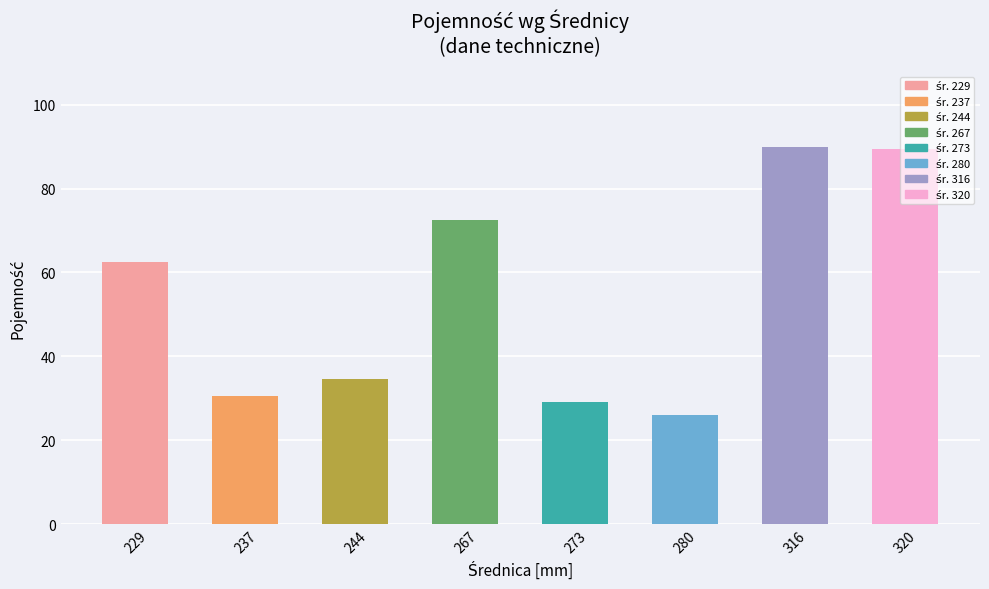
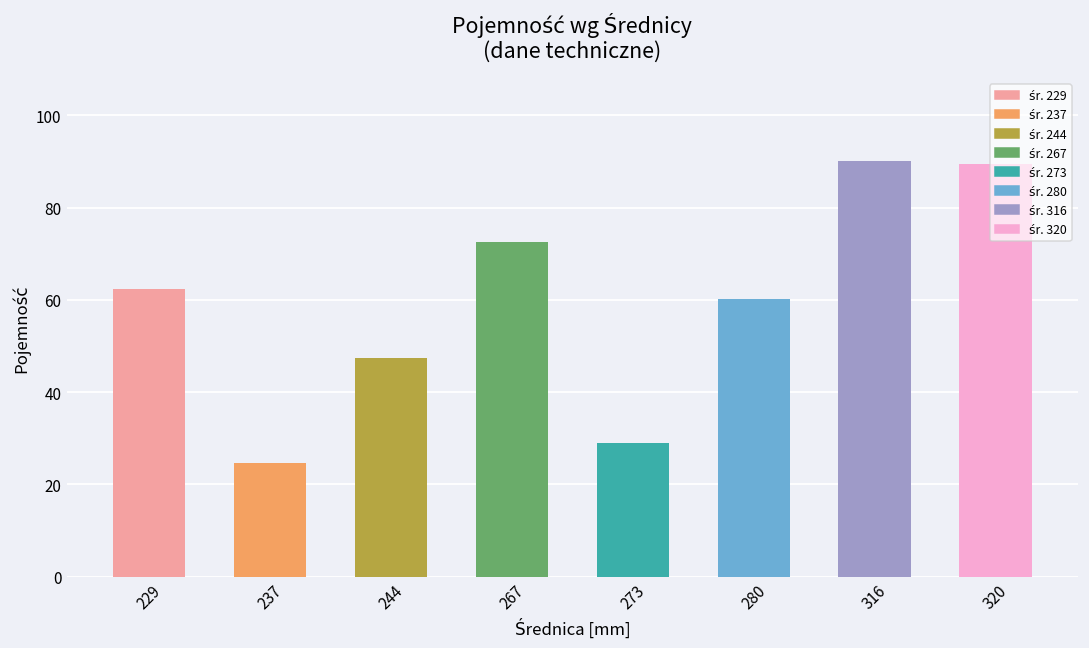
  {
    "229": 62,
-   "237": 31,
-   "244": 35,
+   "237": 25,
+   "244": 47,
    "267": 73,
    "273": 29,
-   "280": 26,
+   "280": 60,
    "316": 90
  }
